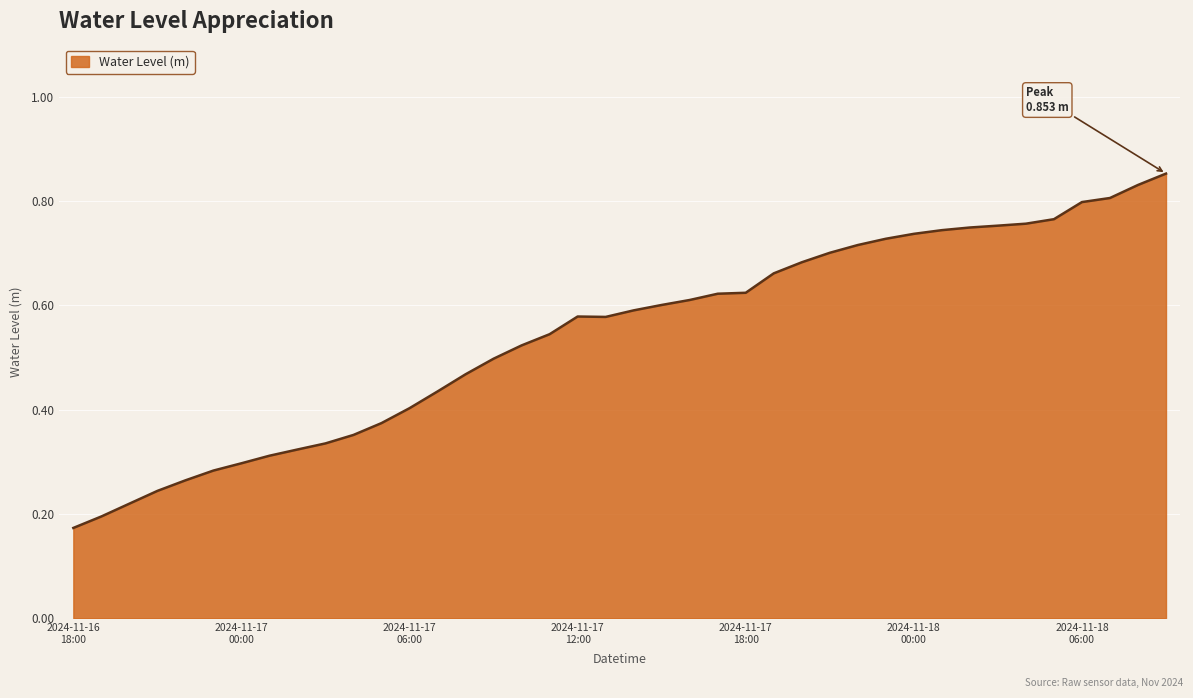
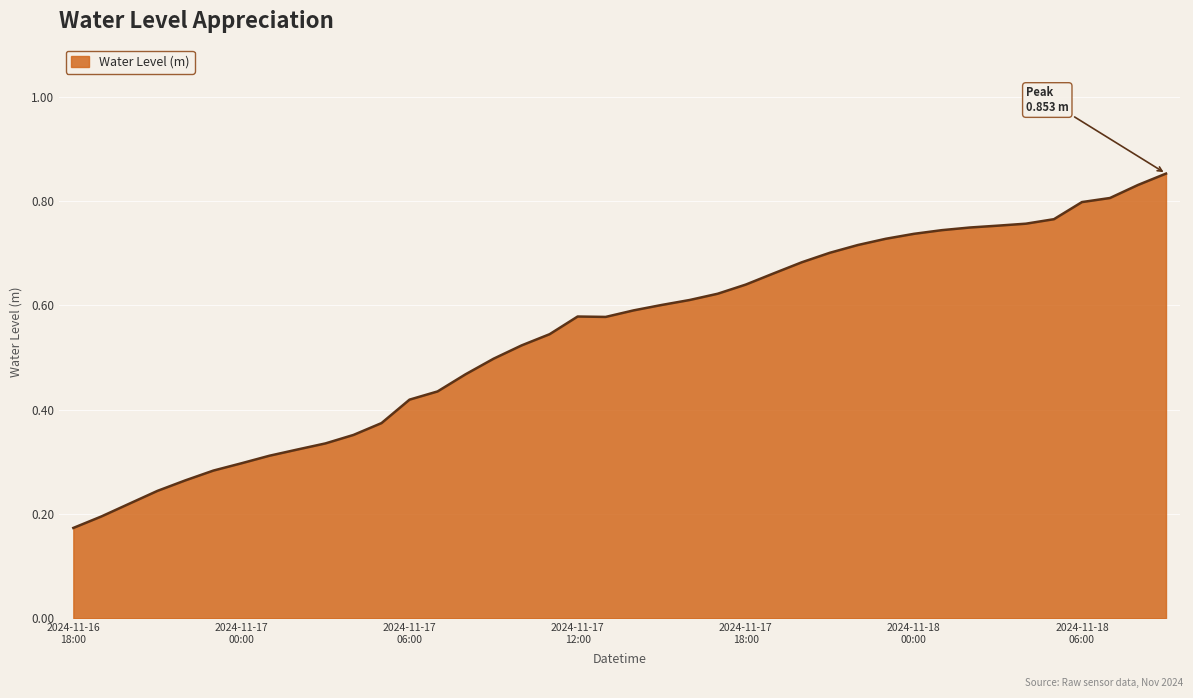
  {
    "2024-11-16 18:00": 0.17,
    "2024-11-17 00:00": 0.30,
-   "2024-11-17 06:00": 0.40,
+   "2024-11-17 06:00": 0.42,
    "2024-11-17 12:00": 0.58,
-   "2024-11-17 18:00": 0.62,
+   "2024-11-17 18:00": 0.64,
    "2024-11-18 00:00": 0.74,
    "2024-11-18 06:00": 0.80
  }
